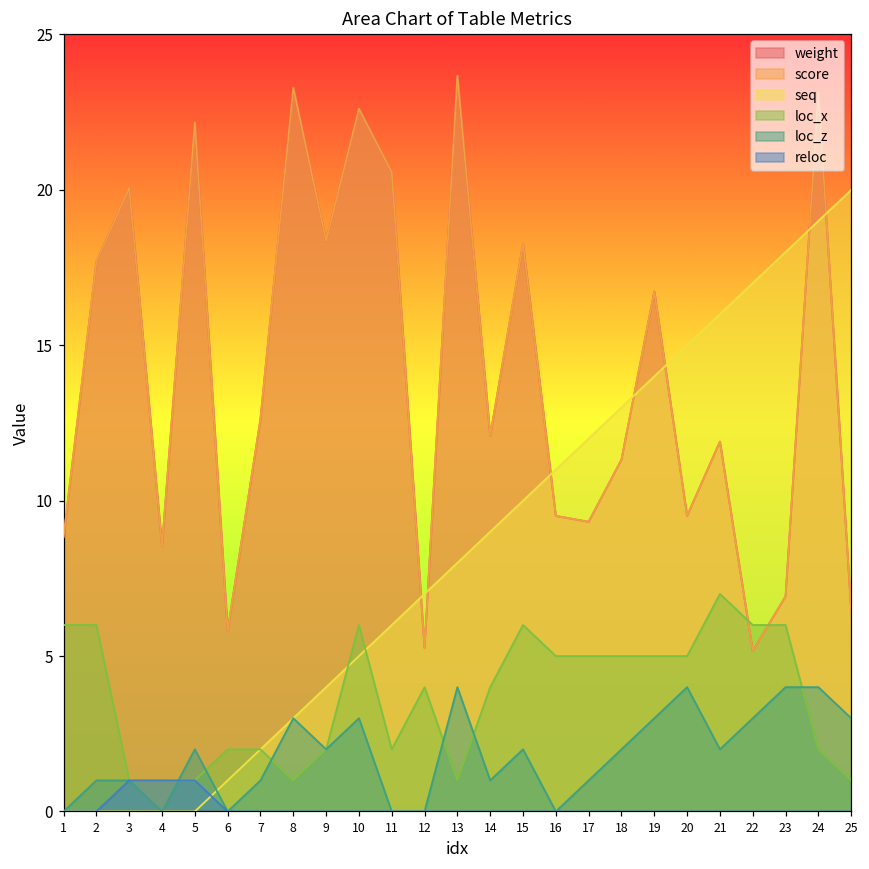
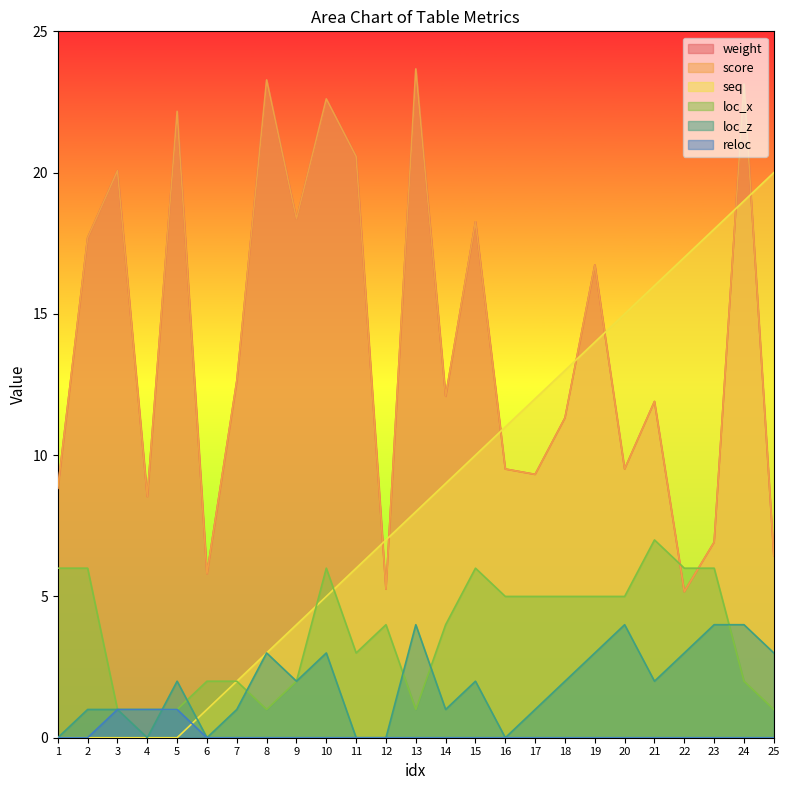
  {
    "loc_x": {
      "1": 6,
      "2": 6,
      "6": 2,
      "8": 1,
      "10": 6,
-     "11": 2,
+     "11": 3,
      "12": 4,
      "13": 1,
      "14": 4,
      "15": 6,
      "16": 5,
      "17": 5,
      "18": 5,
      "19": 5,
      "20": 5,
      "21": 7,
      "22": 6,
      "23": 6,
      "24": 2,
      "25": 1
    }
  }
